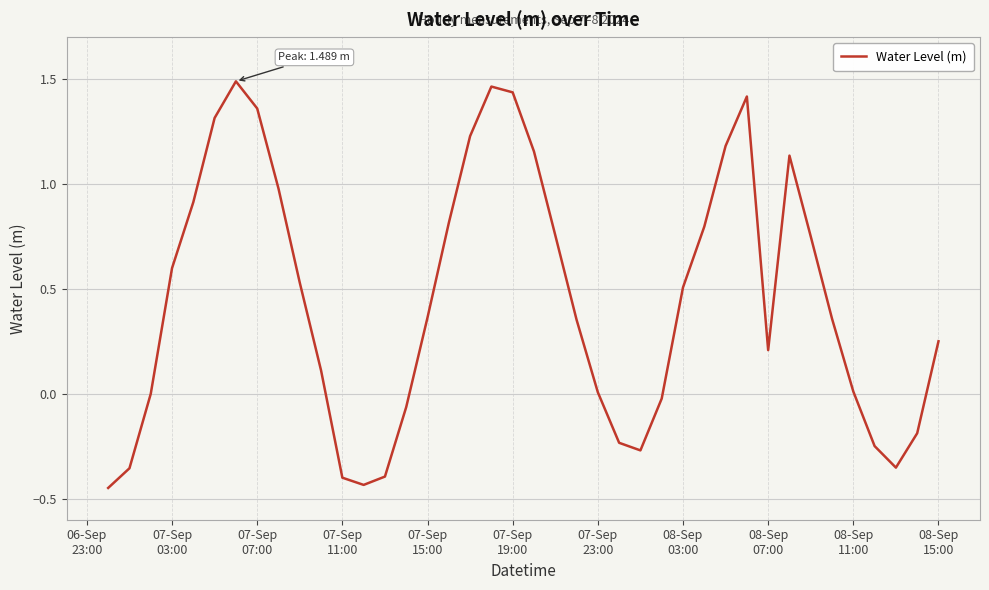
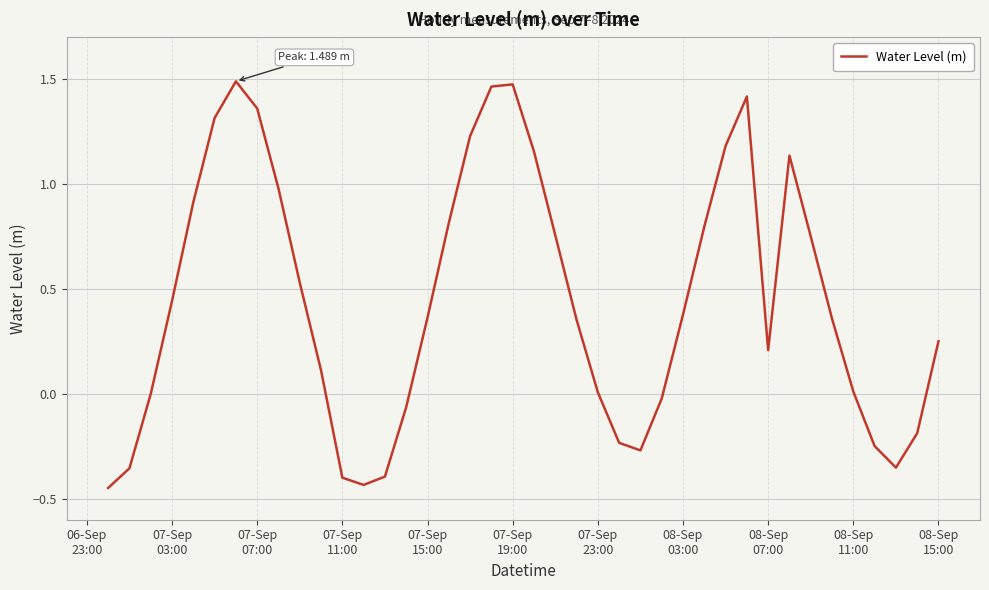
  {
-   "07-Sep 03:00": 0.60,
+   "07-Sep 03:00": 0.44,
    "07-Sep 07:00": 1.36,
    "07-Sep 11:00": -0.40,
    "07-Sep 15:00": 0.36,
-   "07-Sep 19:00": 1.44,
+   "07-Sep 19:00": 1.47,
    "07-Sep 23:00": 0.01,
-   "08-Sep 03:00": 0.51,
+   "08-Sep 03:00": 0.38,
    "08-Sep 07:00": 0.21,
    "08-Sep 11:00": 0.01,
    "08-Sep 15:00": 0.25
  }
